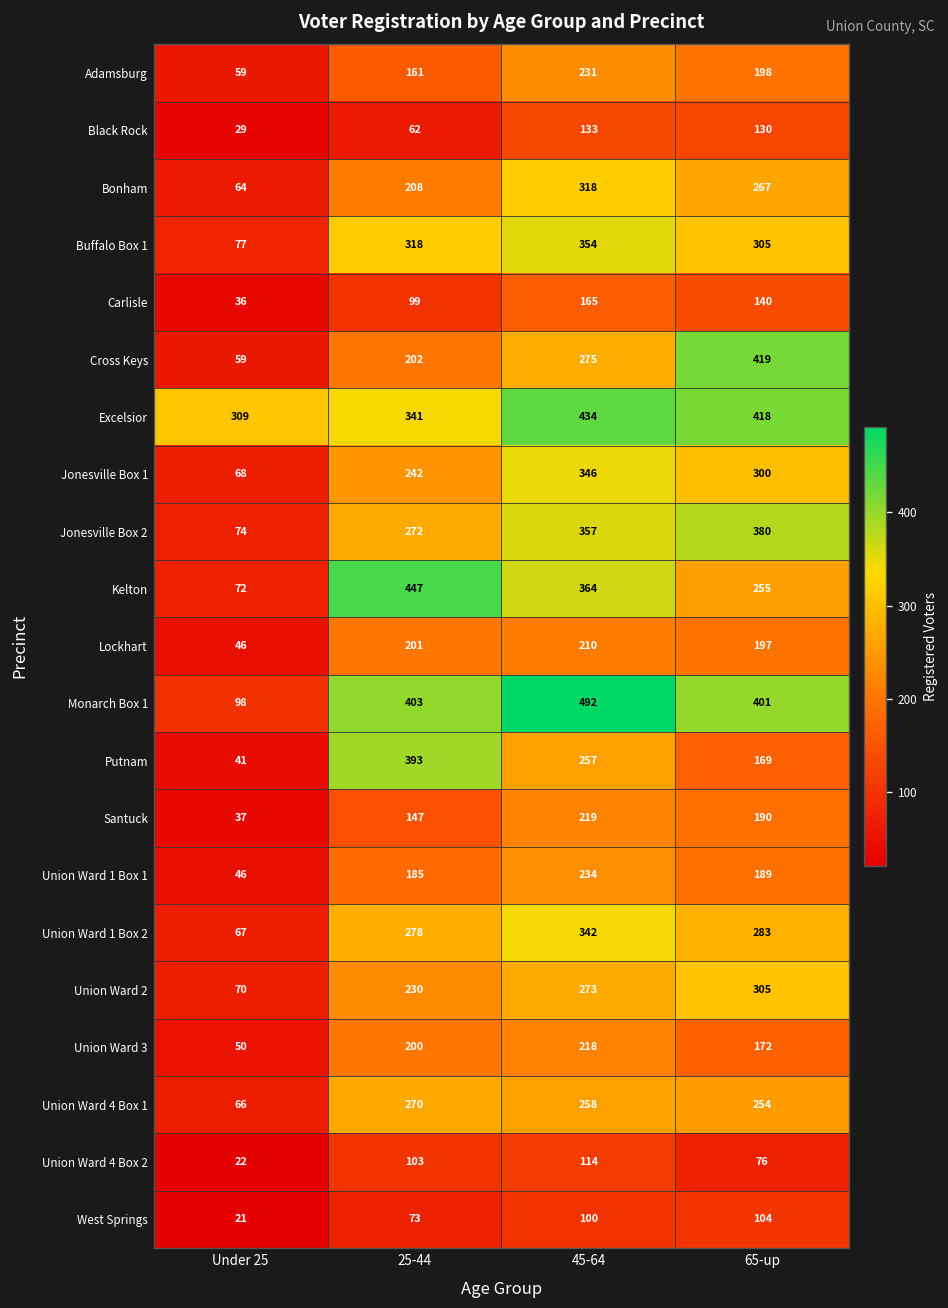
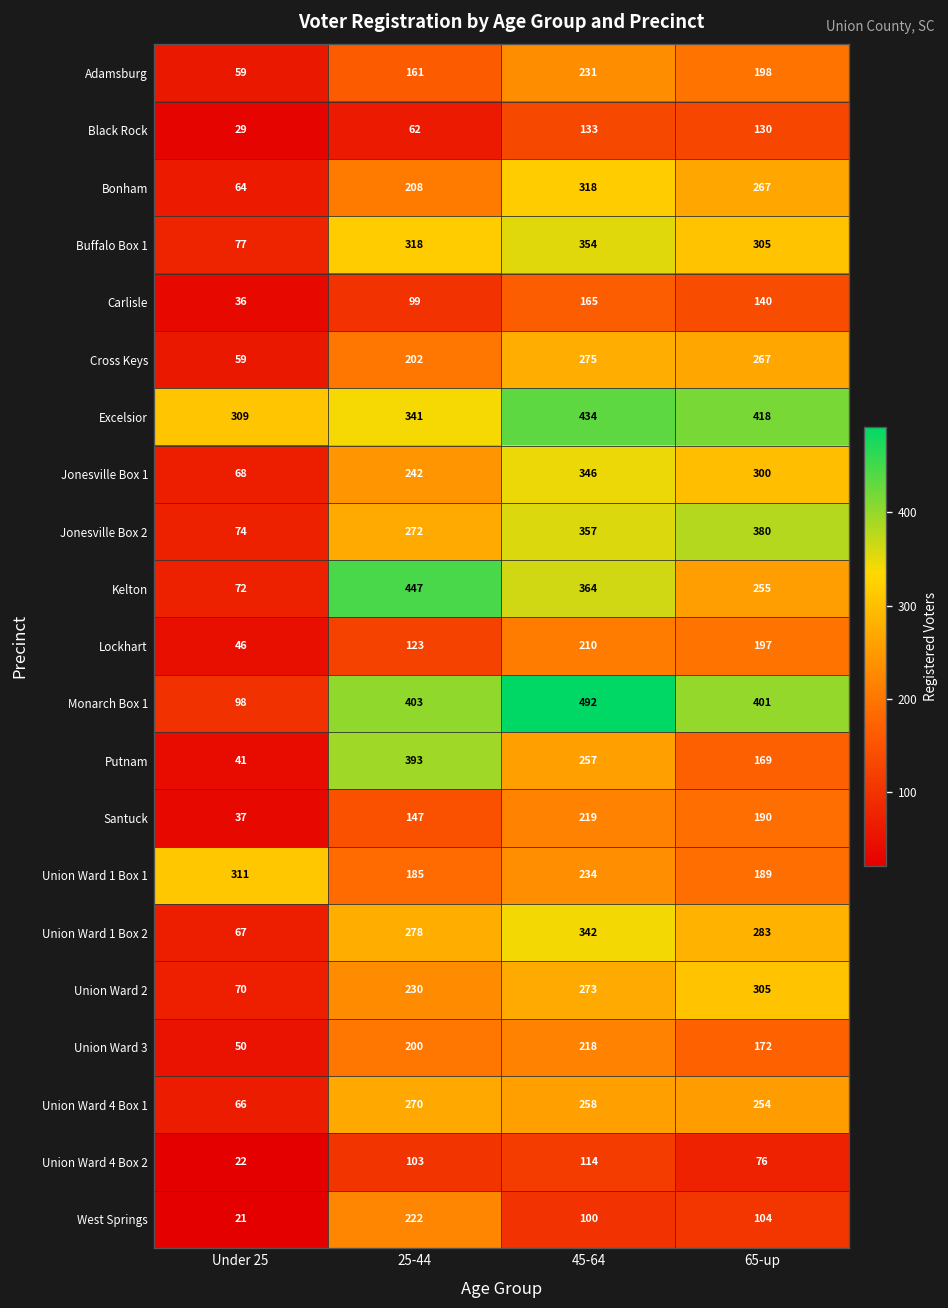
  {
    "Adamsburg": {
      "Under 25": 59,
      "25-44": 161,
      "45-64": 231,
      "65-up": 198
    },
    "Black Rock": {
      "Under 25": 29,
      "25-44": 62,
      "45-64": 133,
      "65-up": 130
    },
    "Bonham": {
      "Under 25": 64,
      "25-44": 208,
      "45-64": 318,
      "65-up": 267
    },
    "Buffalo Box 1": {
      "Under 25": 77,
      "25-44": 318,
      "45-64": 354,
      "65-up": 305
    },
    "Carlisle": {
      "Under 25": 36,
      "25-44": 99,
      "45-64": 165,
      "65-up": 140
    },
    "Cross Keys": {
      "Under 25": 59,
      "25-44": 202,
      "45-64": 275,
-     "65-up": 419
+     "65-up": 267
    },
    "Excelsior": {
      "Under 25": 309,
      "25-44": 341,
      "45-64": 434,
      "65-up": 418
    },
    "Jonesville Box 1": {
      "Under 25": 68,
      "25-44": 242,
      "45-64": 346,
      "65-up": 300
    },
    "Jonesville Box 2": {
      "Under 25": 74,
      "25-44": 272,
      "45-64": 357,
      "65-up": 380
    },
    "Kelton": {
      "Under 25": 72,
      "25-44": 447,
      "45-64": 364,
      "65-up": 255
    },
    "Lockhart": {
      "Under 25": 46,
-     "25-44": 201,
+     "25-44": 123,
      "45-64": 210,
      "65-up": 197
    },
    "Monarch Box 1": {
      "Under 25": 98,
      "25-44": 403,
      "45-64": 492,
      "65-up": 401
    },
    "Putnam": {
      "Under 25": 41,
      "25-44": 393,
      "45-64": 257,
      "65-up": 169
    },
    "Santuck": {
      "Under 25": 37,
      "25-44": 147,
      "45-64": 219,
      "65-up": 190
    },
    "Union Ward 1 Box 1": {
-     "Under 25": 46,
+     "Under 25": 311,
      "25-44": 185,
      "45-64": 234,
      "65-up": 189
    },
    "Union Ward 1 Box 2": {
      "Under 25": 67,
      "25-44": 278,
      "45-64": 342,
      "65-up": 283
    },
    "Union Ward 2": {
      "Under 25": 70,
      "25-44": 230,
      "45-64": 273,
      "65-up": 305
    },
    "Union Ward 3": {
      "Under 25": 50,
      "25-44": 200,
      "45-64": 218,
      "65-up": 172
    },
    "Union Ward 4 Box 1": {
      "Under 25": 66,
      "25-44": 270,
      "45-64": 258,
      "65-up": 254
    },
    "Union Ward 4 Box 2": {
      "Under 25": 22,
      "25-44": 103,
      "45-64": 114,
      "65-up": 76
    },
    "West Springs": {
      "Under 25": 21,
-     "25-44": 73,
+     "25-44": 222,
      "45-64": 100,
      "65-up": 104
    }
  }
